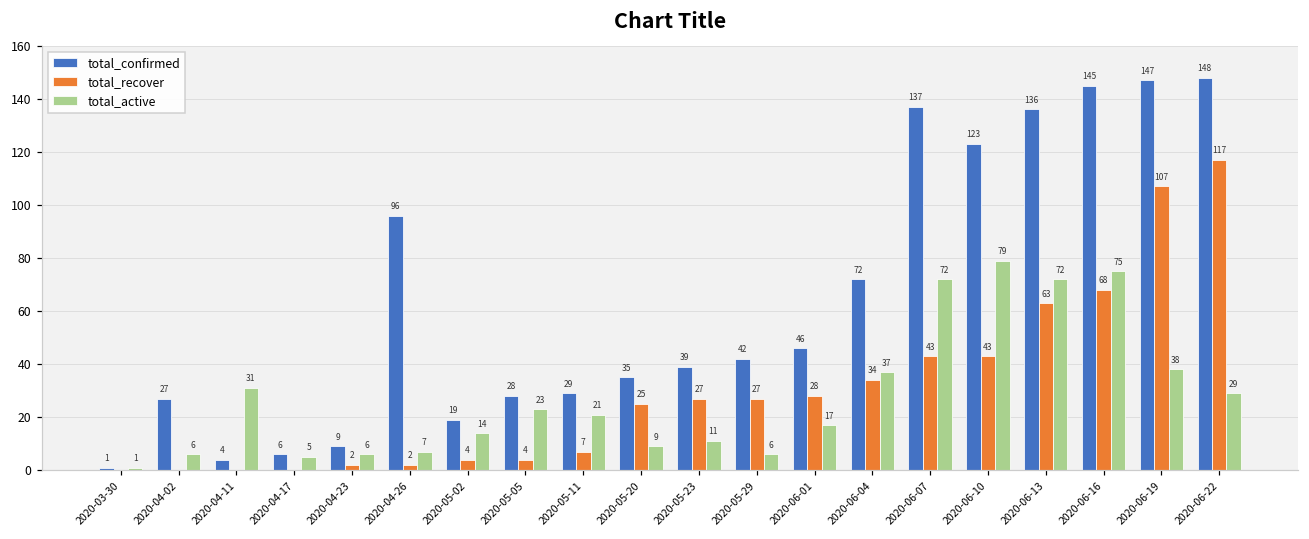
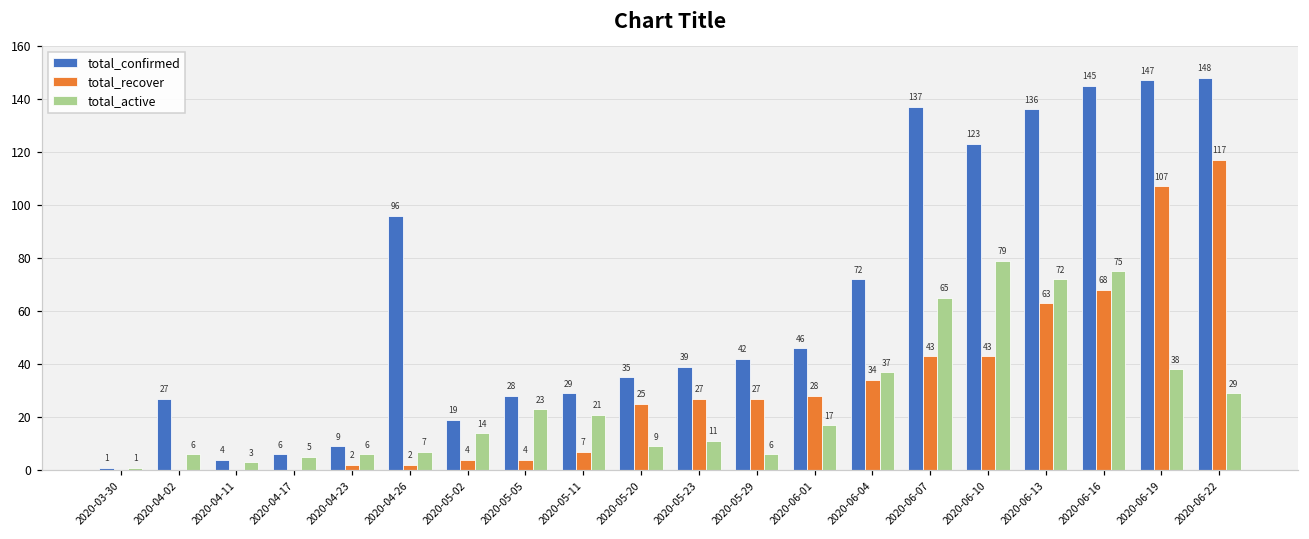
  {
    "total_confirmed": {
      "2020-03-30": 1,
      "2020-04-02": 27,
      "2020-04-11": 4,
      "2020-04-17": 6,
      "2020-04-23": 9,
      "2020-04-26": 96,
      "2020-05-02": 19,
      "2020-05-05": 28,
      "2020-05-11": 29,
      "2020-05-20": 35,
      "2020-05-23": 39,
      "2020-05-29": 42,
      "2020-06-01": 46,
      "2020-06-04": 72,
      "2020-06-07": 137,
      "2020-06-10": 123,
      "2020-06-13": 136,
      "2020-06-16": 145,
      "2020-06-19": 147,
      "2020-06-22": 148
    },
    "total_recover": {
      "2020-04-23": 2,
      "2020-04-26": 2,
      "2020-05-02": 4,
      "2020-05-05": 4,
      "2020-05-11": 7,
      "2020-05-20": 25,
      "2020-05-23": 27,
      "2020-05-29": 27,
      "2020-06-01": 28,
      "2020-06-04": 34,
      "2020-06-07": 43,
      "2020-06-10": 43,
      "2020-06-13": 63,
      "2020-06-16": 68,
      "2020-06-19": 107,
      "2020-06-22": 117
    },
    "total_active": {
      "2020-03-30": 1,
      "2020-04-02": 6,
-     "2020-04-11": 31,
+     "2020-04-11": 3,
      "2020-04-17": 5,
      "2020-04-23": 6,
      "2020-04-26": 7,
      "2020-05-02": 14,
      "2020-05-05": 23,
      "2020-05-11": 21,
      "2020-05-20": 9,
      "2020-05-23": 11,
      "2020-05-29": 6,
      "2020-06-01": 17,
      "2020-06-04": 37,
-     "2020-06-07": 72,
+     "2020-06-07": 65,
      "2020-06-10": 79,
      "2020-06-13": 72,
      "2020-06-16": 75,
      "2020-06-19": 38,
      "2020-06-22": 29
    }
  }
